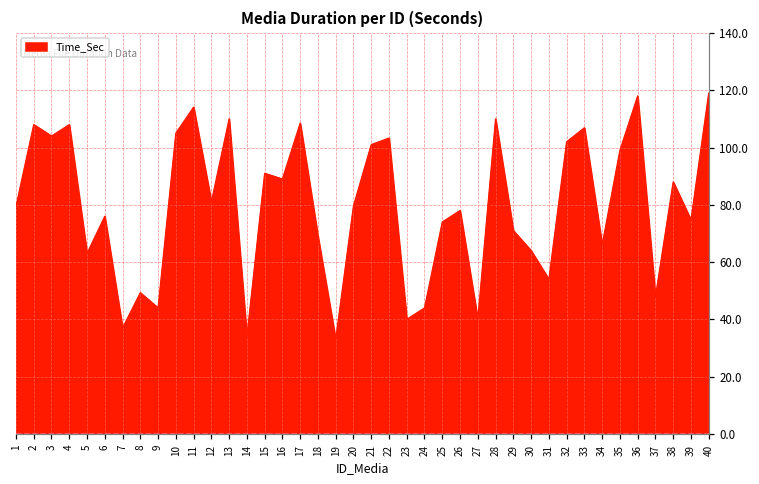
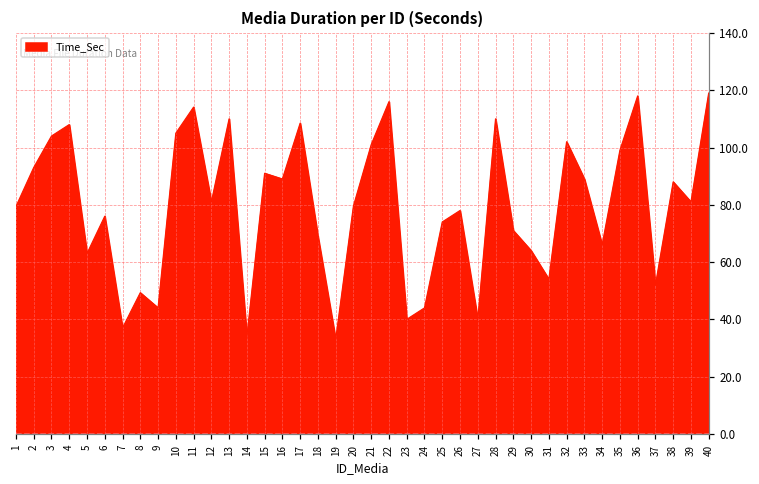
  {
    "1": 79,
-   "2": 108,
+   "2": 93,
    "3": 104,
    "4": 108,
    "5": 63,
    "6": 76,
    "7": 37,
    "8": 49,
    "9": 44,
    "10": 105,
    "11": 114,
    "12": 81,
    "13": 110,
    "14": 34,
    "15": 91,
    "16": 89,
    "17": 109,
    "18": 69,
    "19": 33,
    "20": 80,
    "21": 101,
-   "22": 103,
+   "22": 116,
    "23": 40,
    "24": 44,
    "25": 74,
    "26": 78,
    "27": 40,
    "28": 110,
    "29": 71,
    "30": 64,
    "31": 54,
    "32": 102,
-   "33": 107,
+   "33": 89,
    "34": 66,
    "35": 99,
    "36": 118,
-   "37": 48,
+   "37": 52,
    "38": 88,
-   "39": 75,
+   "39": 81,
    "40": 119
  }
